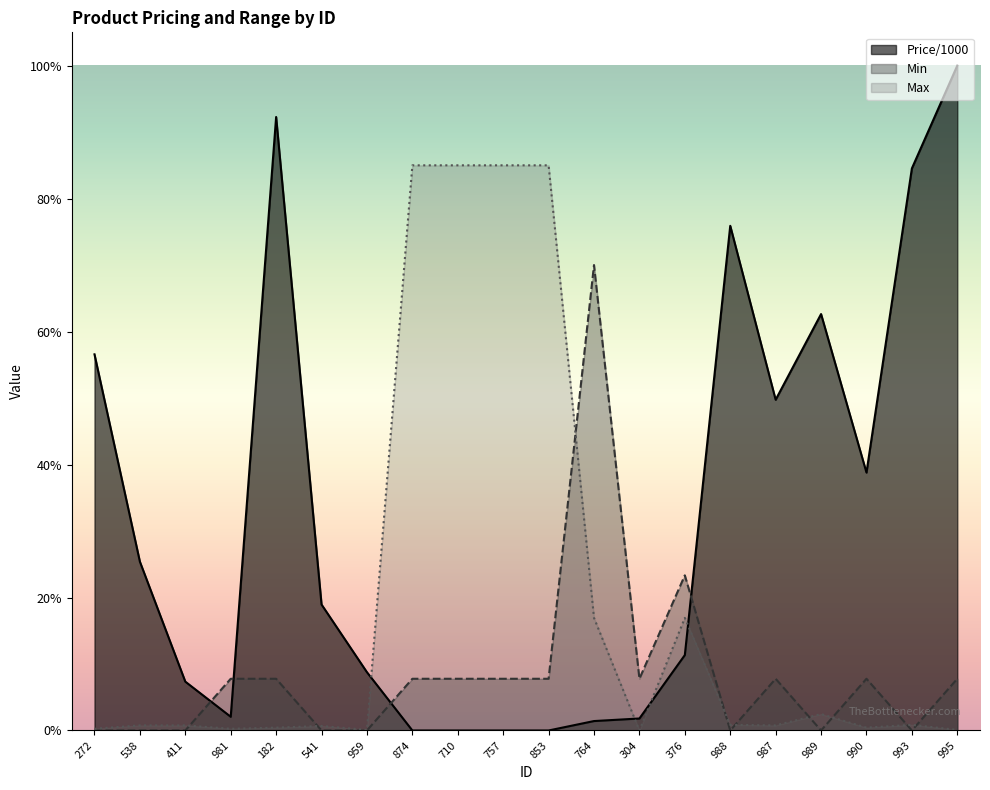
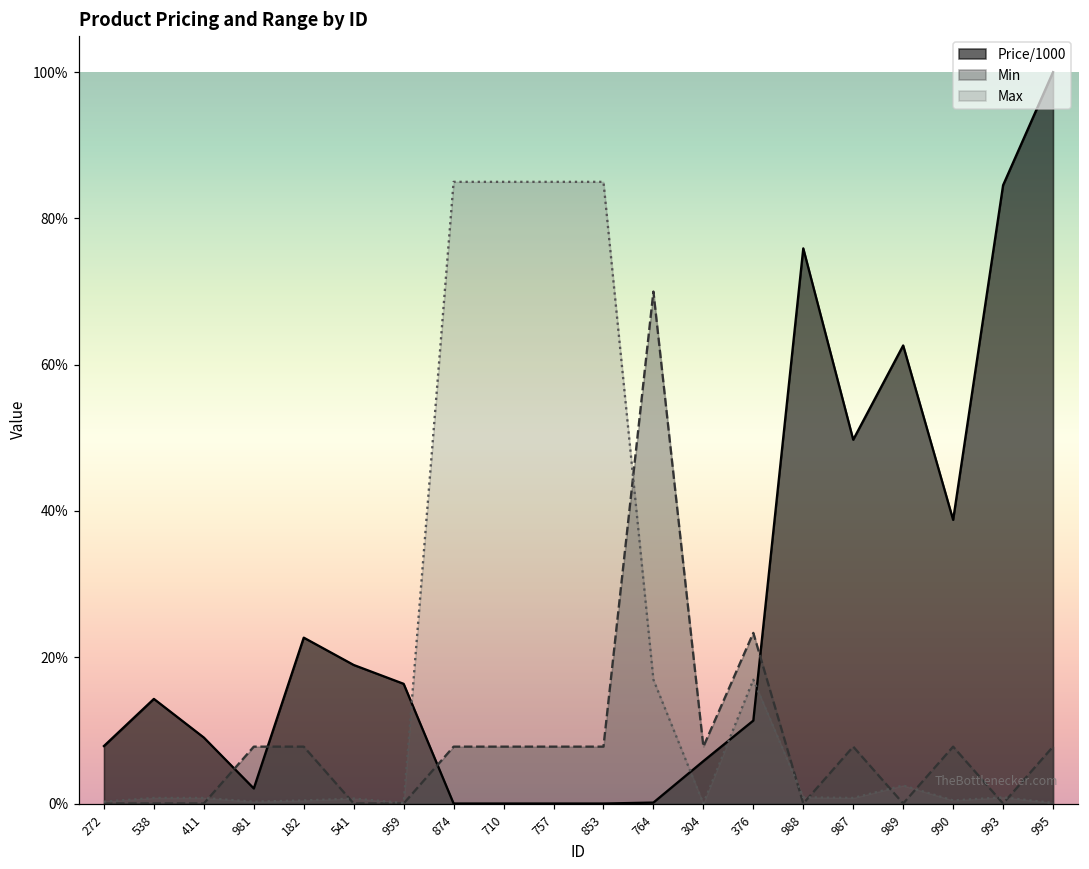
  {
    "Price/1000": {
-     "272": "57%",
-     "538": "25%",
-     "411": "7%",
+     "272": "8%",
+     "538": "14%",
+     "411": "9%",
      "981": "2%",
-     "182": "92%",
+     "182": "23%",
      "541": "19%",
-     "959": "9%",
+     "959": "16%",
      "874": "0%",
      "710": "0%",
      "757": "0%",
      "853": "0%",
-     "764": "1%",
-     "304": "2%",
+     "764": "0%",
+     "304": "6%",
      "376": "11%",
      "988": "76%",
      "987": "50%",
      "989": "63%",
      "990": "39%",
      "993": "85%"
    }
  }
